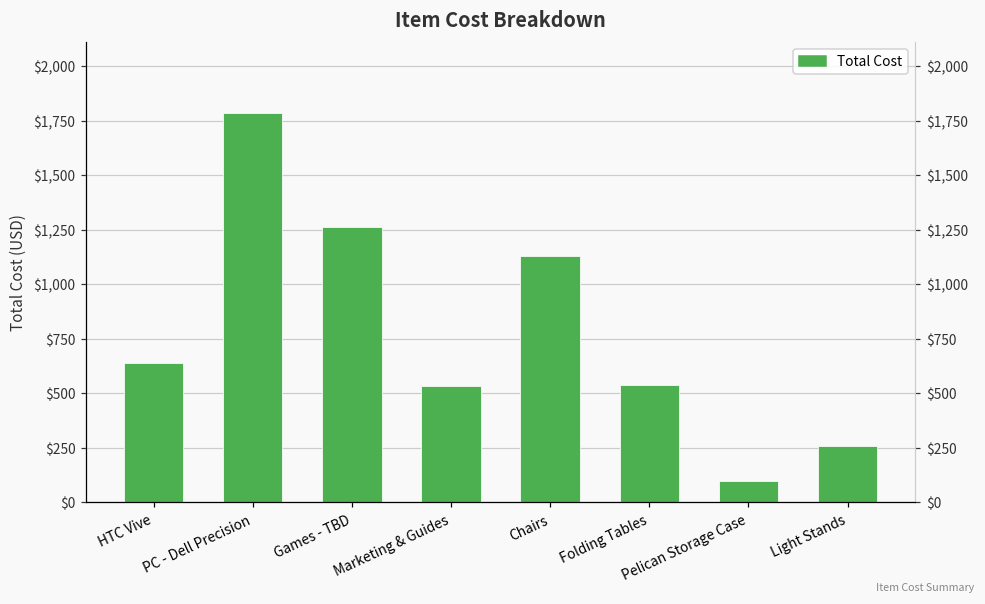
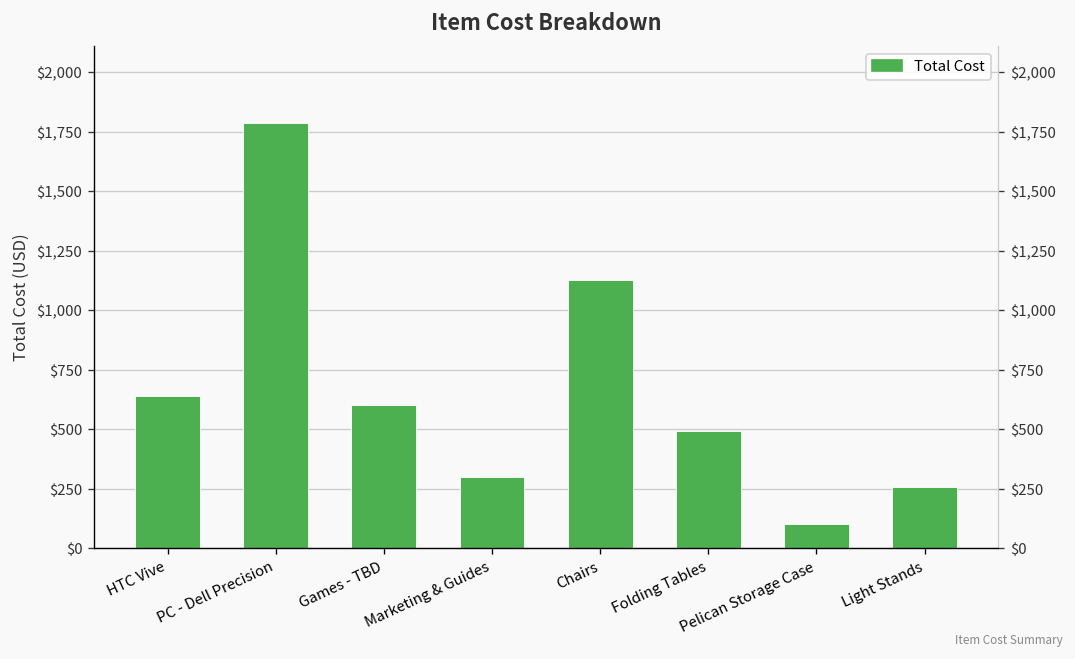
  {
    "HTC Vive": "$640",
    "PC - Dell Precision": "$1,790",
-   "Games - TBD": "$1,260",
-   "Marketing & Guides": "$530",
+   "Games - TBD": "$600",
+   "Marketing & Guides": "$300",
    "Chairs": "$1,130",
-   "Folding Tables": "$540",
+   "Folding Tables": "$490",
    "Pelican Storage Case": "$100",
    "Light Stands": "$260"
  }
